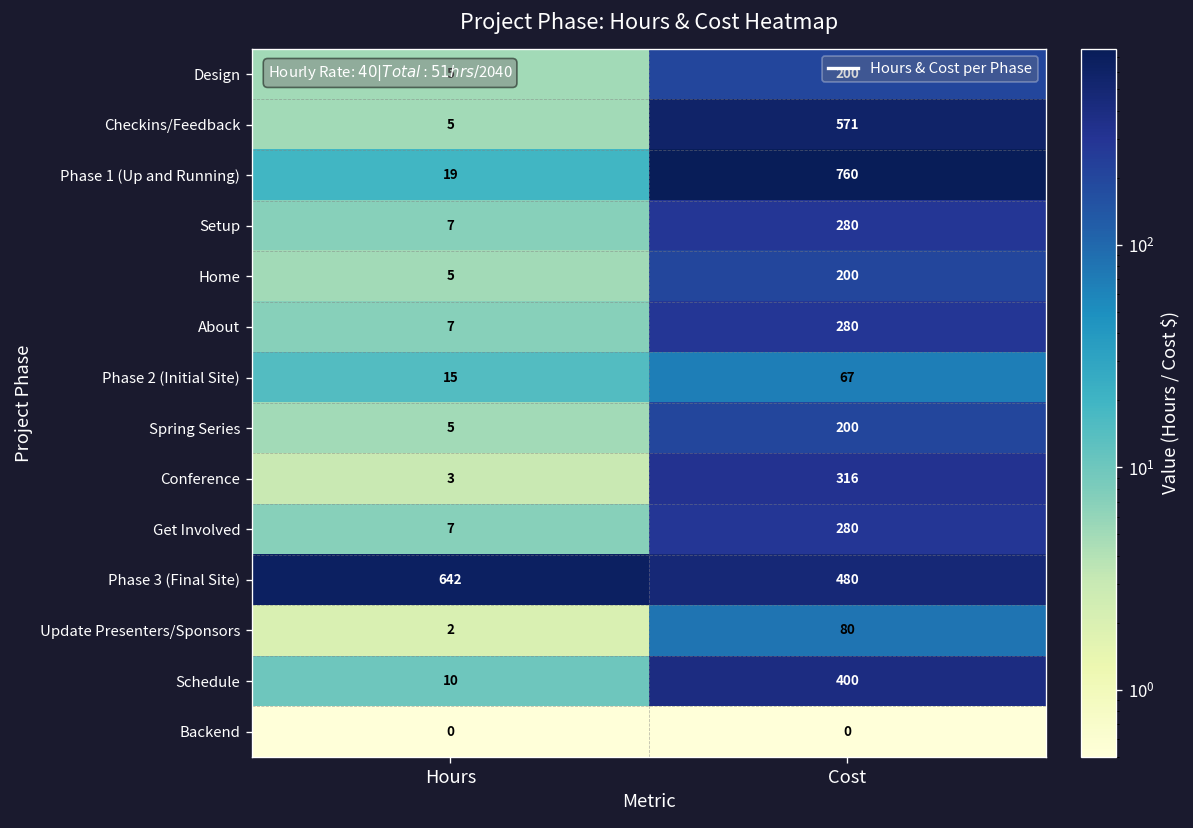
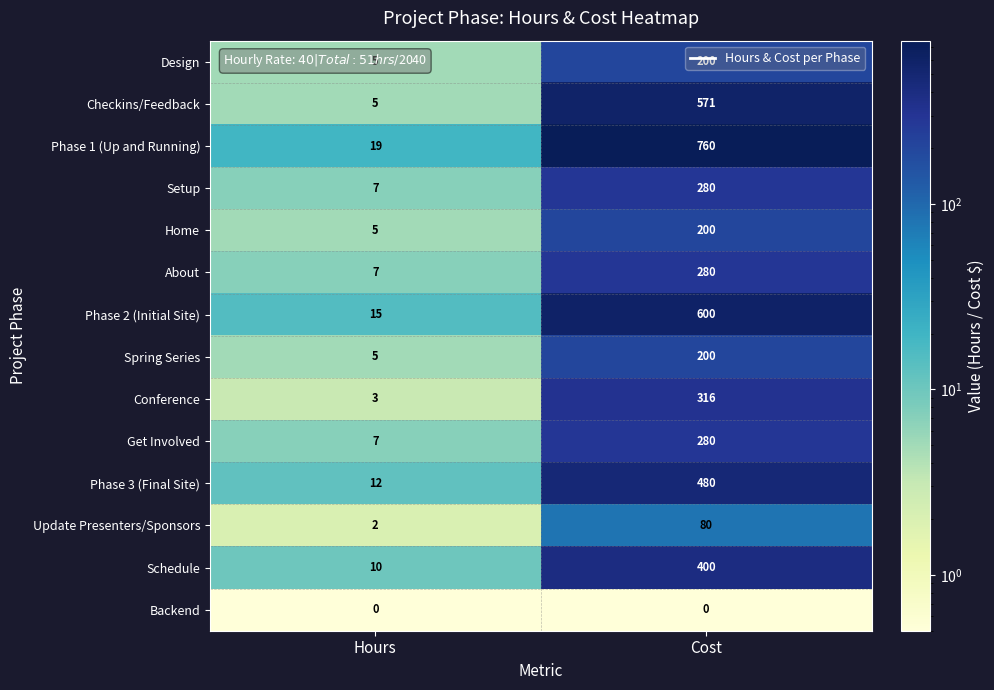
  {
    "Checkins/Feedback": {
      "Hours": 5,
      "Cost": 571
    },
    "Phase 1 (Up and Running)": {
      "Hours": 19,
      "Cost": 760
    },
    "Setup": {
      "Hours": 7,
      "Cost": 280
    },
    "Home": {
      "Hours": 5,
      "Cost": 200
    },
    "About": {
      "Hours": 7,
      "Cost": 280
    },
    "Phase 2 (Initial Site)": {
      "Hours": 15,
-     "Cost": 67
+     "Cost": 600
    },
    "Spring Series": {
      "Hours": 5,
      "Cost": 200
    },
    "Conference": {
      "Hours": 3,
      "Cost": 316
    },
    "Get Involved": {
      "Hours": 7,
      "Cost": 280
    },
    "Phase 3 (Final Site)": {
-     "Hours": 642,
+     "Hours": 12,
      "Cost": 480
    },
    "Update Presenters/Sponsors": {
      "Hours": 2,
      "Cost": 80
    },
    "Schedule": {
      "Hours": 10,
      "Cost": 400
    },
    "Backend": {
      "Hours": 0,
      "Cost": 0
    }
  }
